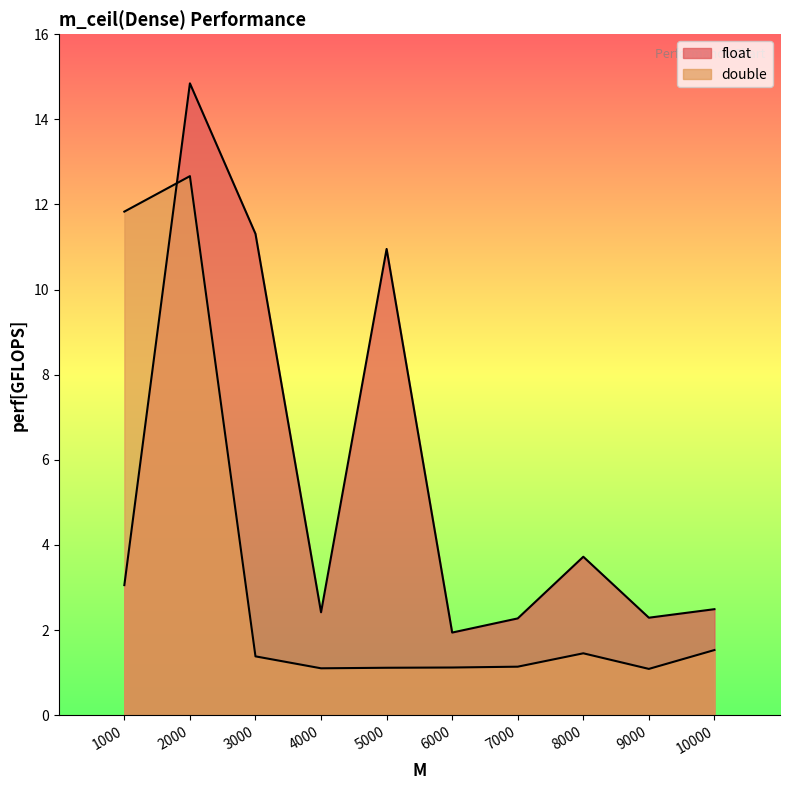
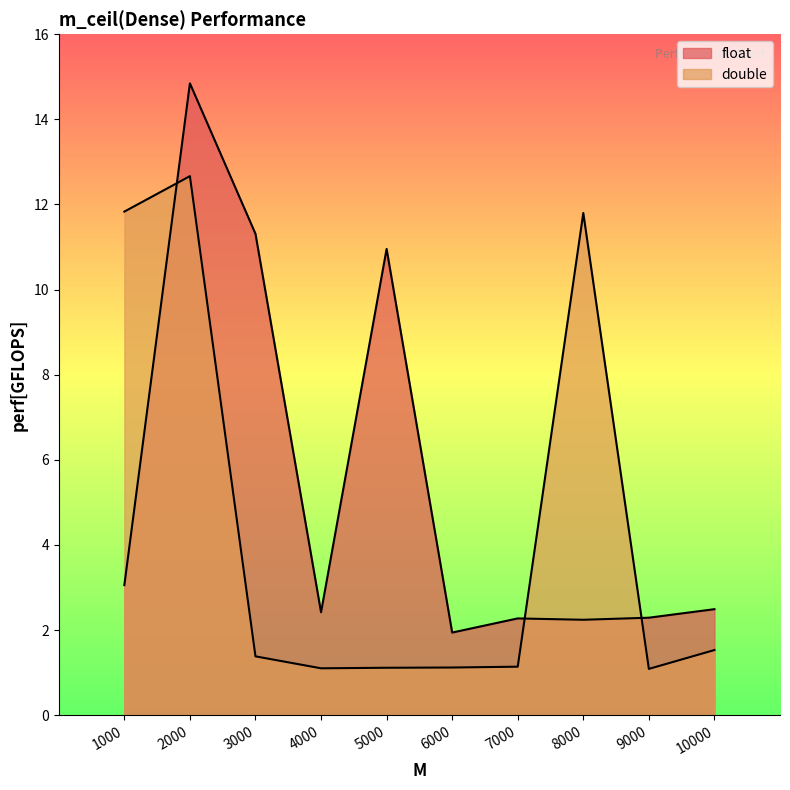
  {
    "float": {
      "1000": 3.1,
      "2000": 14.8,
      "3000": 11.3,
      "4000": 2.4,
      "5000": 11.0,
      "6000": 1.9,
      "7000": 2.3,
-     "8000": 3.7,
+     "8000": 2.2,
      "9000": 2.3,
      "10000": 2.5
    },
    "double": {
      "1000": 11.8,
      "2000": 12.7,
      "3000": 1.4,
      "4000": 1.1,
      "5000": 1.1,
      "6000": 1.1,
      "7000": 1.1,
-     "8000": 1.5,
+     "8000": 11.8,
      "9000": 1.1,
      "10000": 1.5
    }
  }
